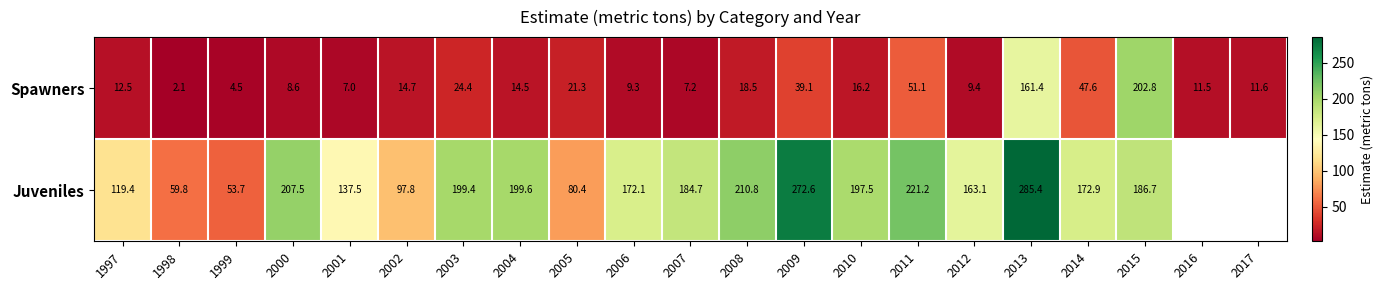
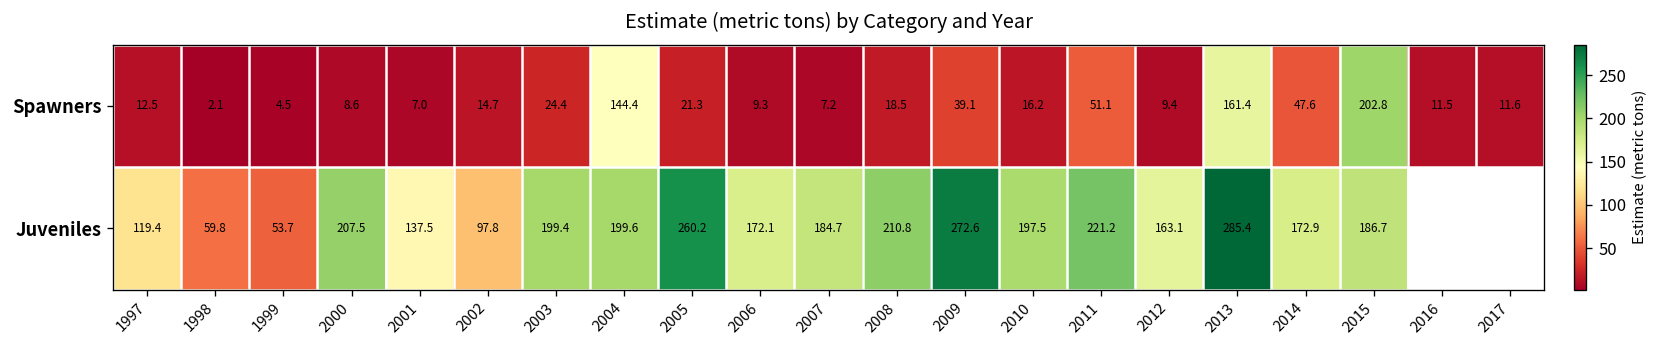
  {
    "Spawners": {
      "1997": 12.5,
      "1998": 2.1,
      "1999": 4.5,
      "2000": 8.6,
      "2001": 7.0,
      "2002": 14.7,
      "2003": 24.4,
-     "2004": 14.5,
+     "2004": 144.4,
      "2005": 21.3,
      "2006": 9.3,
      "2007": 7.2,
      "2008": 18.5,
      "2009": 39.1,
      "2010": 16.2,
      "2011": 51.1,
      "2012": 9.4,
      "2013": 161.4,
      "2014": 47.6,
      "2015": 202.8,
      "2016": 11.5,
      "2017": 11.6
    },
    "Juveniles": {
      "1997": 119.4,
      "1998": 59.8,
      "1999": 53.7,
      "2000": 207.5,
      "2001": 137.5,
      "2002": 97.8,
      "2003": 199.4,
      "2004": 199.6,
-     "2005": 80.4,
+     "2005": 260.2,
      "2006": 172.1,
      "2007": 184.7,
      "2008": 210.8,
      "2009": 272.6,
      "2010": 197.5,
      "2011": 221.2,
      "2012": 163.1,
      "2013": 285.4,
      "2014": 172.9,
      "2015": 186.7
    }
  }
